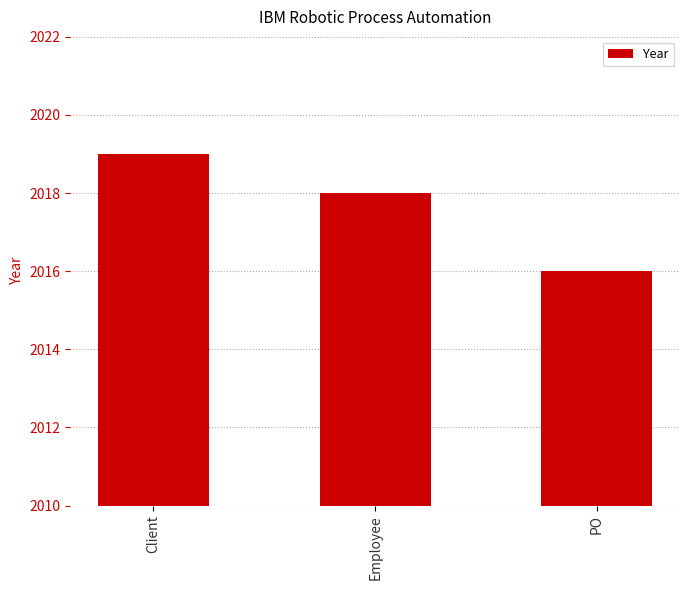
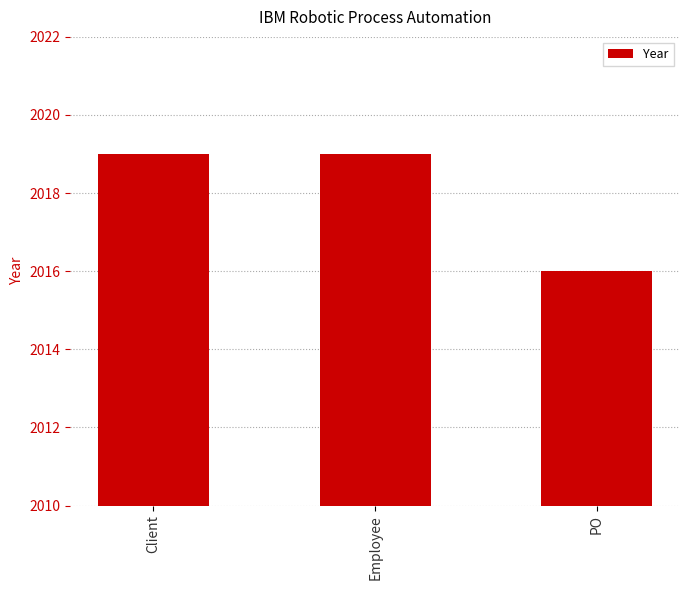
  {
    "Client": 2019,
-   "Employee": 2018,
+   "Employee": 2019,
    "PO": 2016
  }
